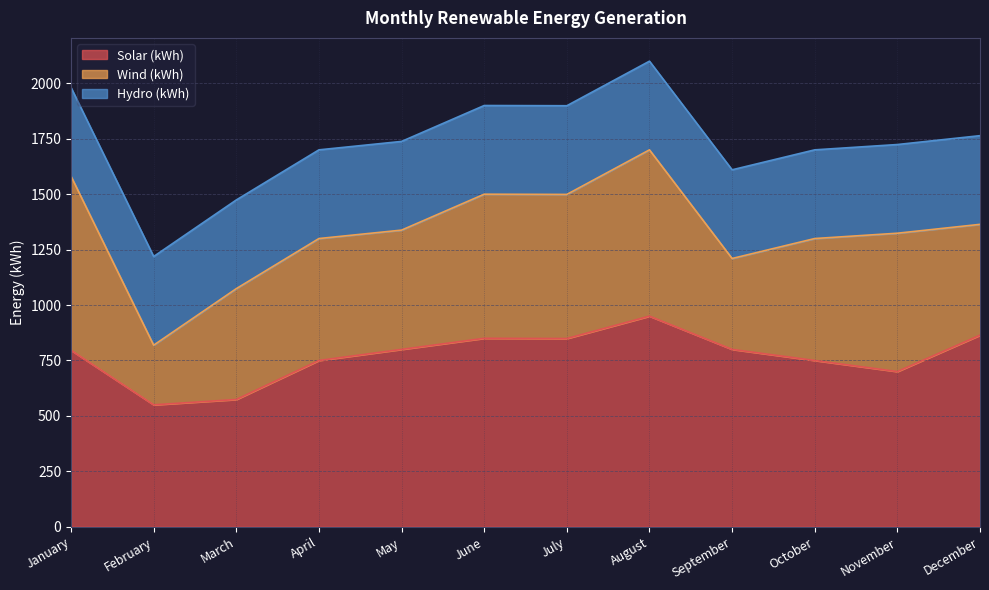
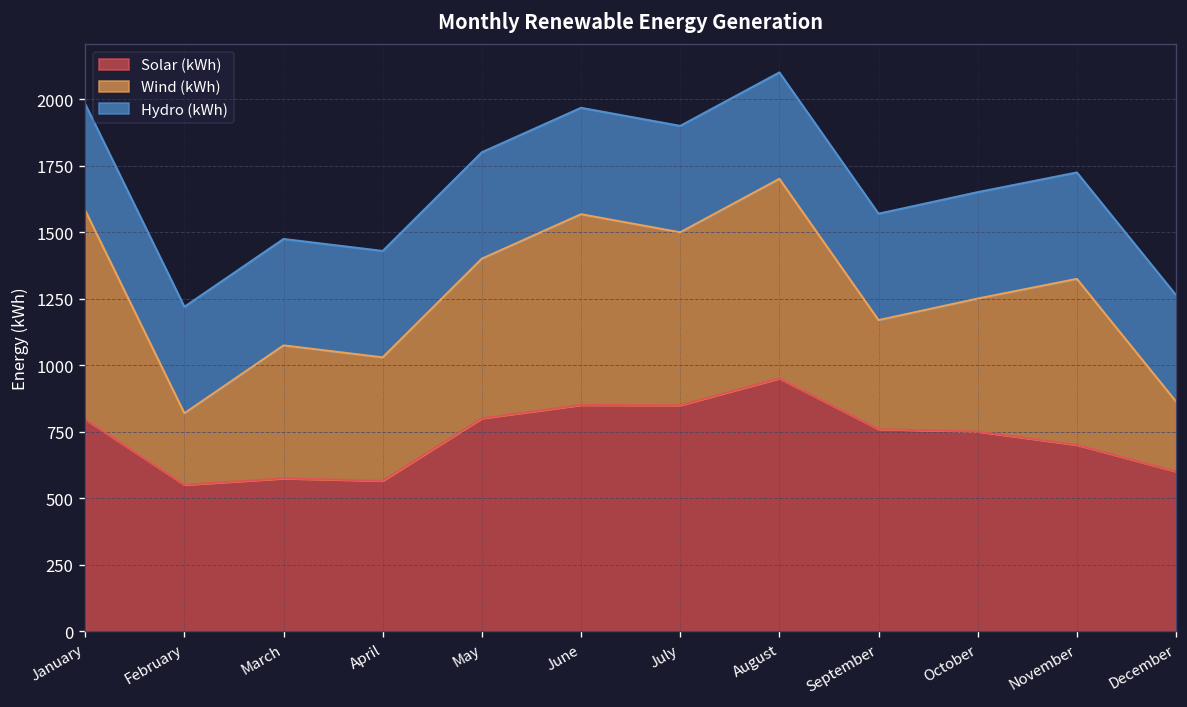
  {
    "Solar (kWh)": {
      "January": 800,
      "February": 550,
      "March": 570,
-     "April": 750,
+     "April": 570,
      "May": 800,
      "June": 850,
      "July": 850,
      "August": 950,
-     "September": 800,
+     "September": 760,
      "October": 750,
      "November": 700,
-     "December": 860
+     "December": 600
    },
    "Wind (kWh)": {
      "January": 790,
      "February": 270,
      "March": 500,
-     "April": 550,
-     "May": 540,
-     "June": 650,
+     "April": 460,
+     "May": 600,
+     "June": 720,
      "July": 650,
      "August": 750,
      "September": 410,
-     "October": 550,
+     "October": 500,
      "November": 620,
-     "December": 500
+     "December": 260
    },
    "Hydro (kWh)": {
      "January": 400,
      "February": 400,
      "March": 400,
      "April": 400,
      "May": 400,
      "June": 400,
      "July": 400,
      "August": 400,
      "September": 400,
      "October": 400,
      "November": 400,
      "December": 400
    }
  }
